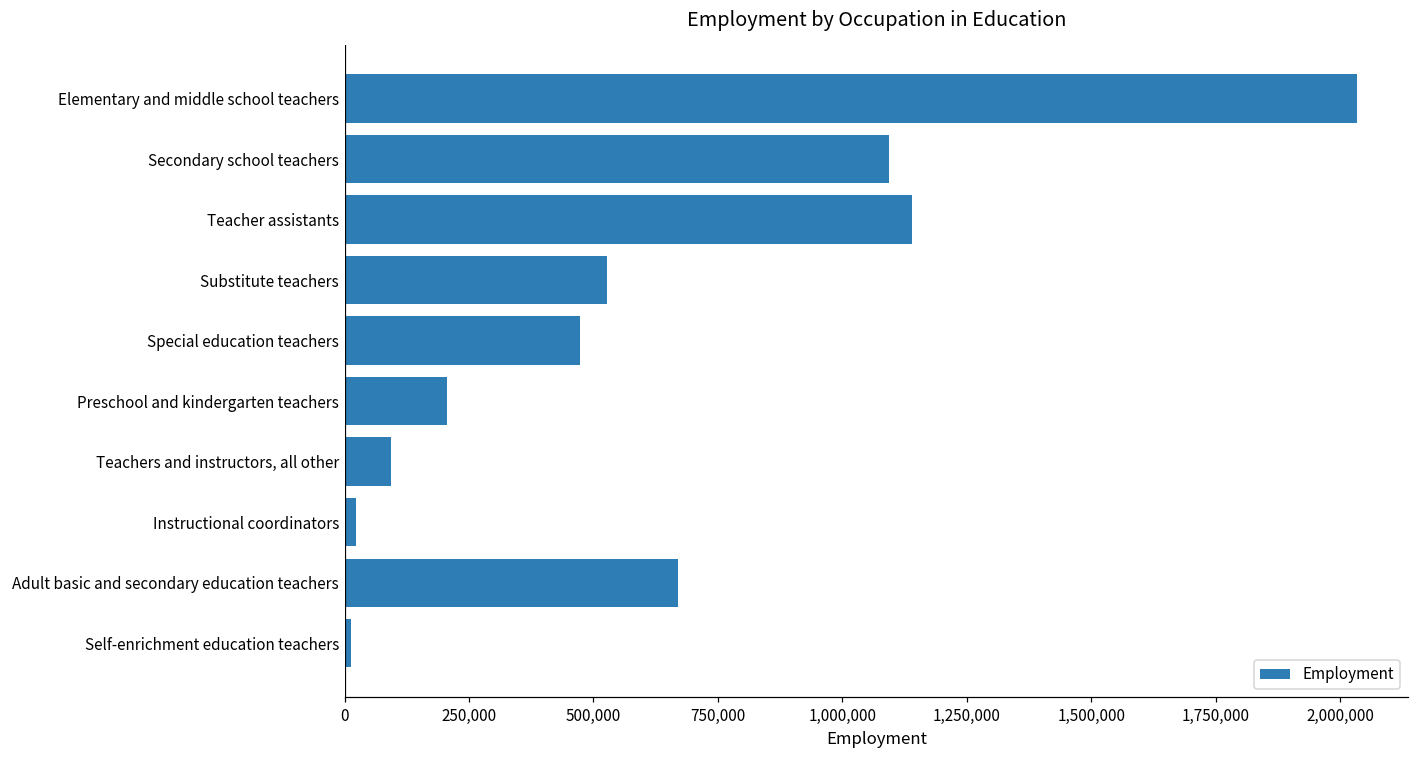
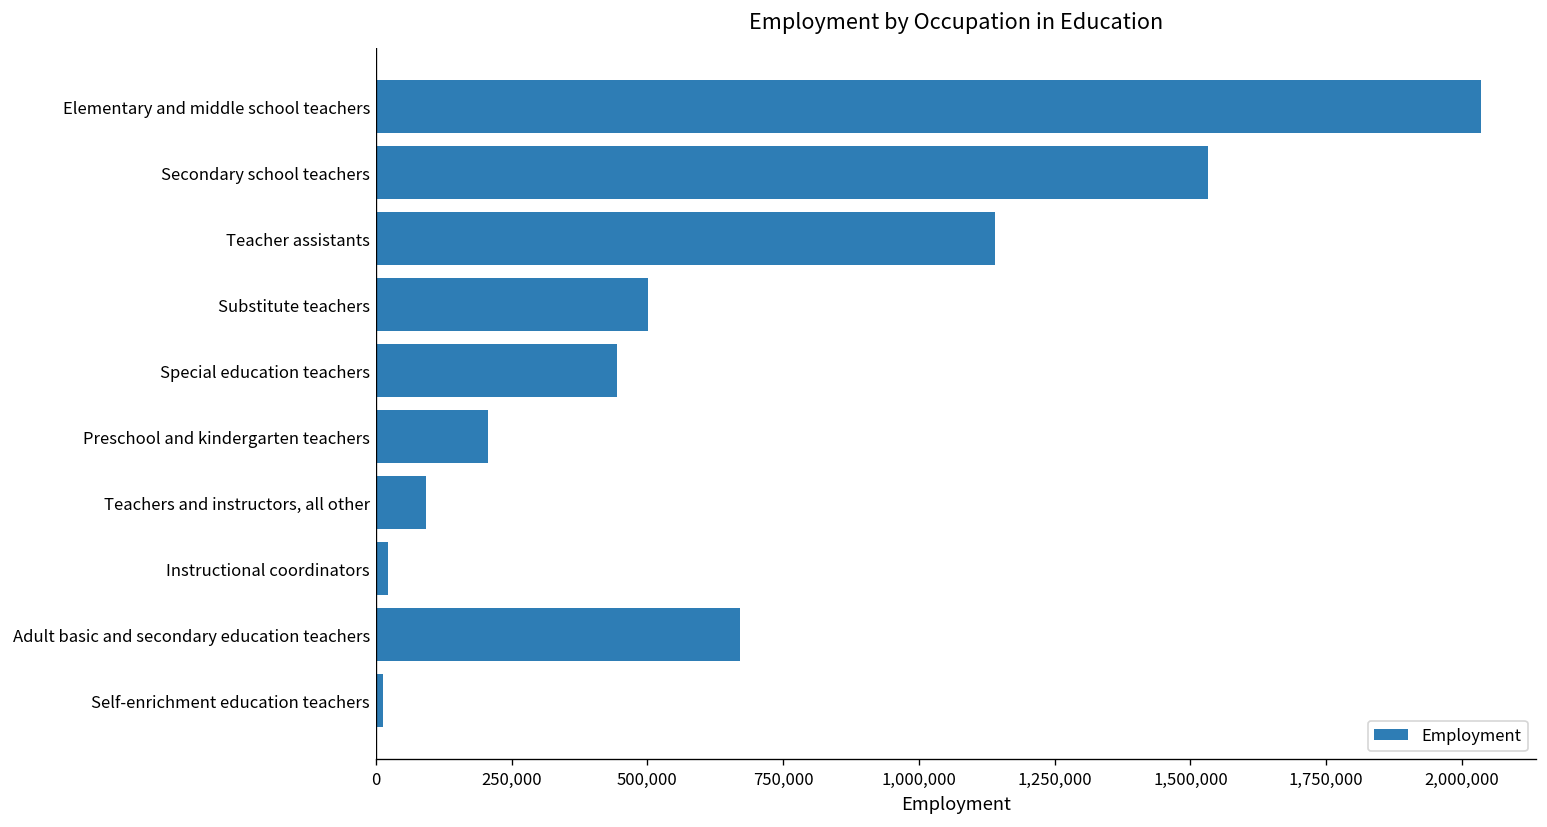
  {
    "Elementary and middle school teachers": "2,030,000",
-   "Secondary school teachers": "1,090,000",
+   "Secondary school teachers": "1,530,000",
    "Teacher assistants": "1,140,000",
-   "Substitute teachers": "530,000",
-   "Special education teachers": "470,000",
+   "Substitute teachers": "500,000",
+   "Special education teachers": "440,000",
    "Preschool and kindergarten teachers": "210,000",
    "Teachers and instructors, all other": "90,000",
    "Instructional coordinators": "20,000",
    "Adult basic and secondary education teachers": "670,000",
    "Self-enrichment education teachers": "10,000"
  }
